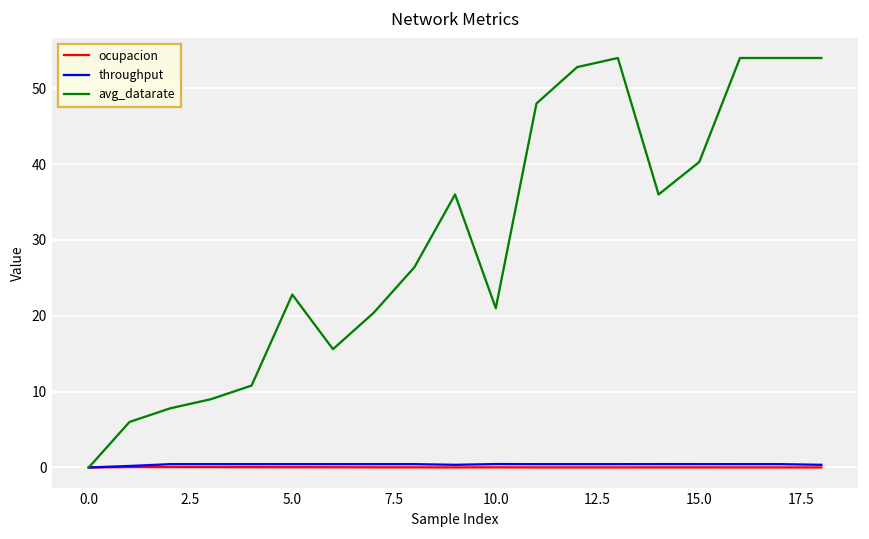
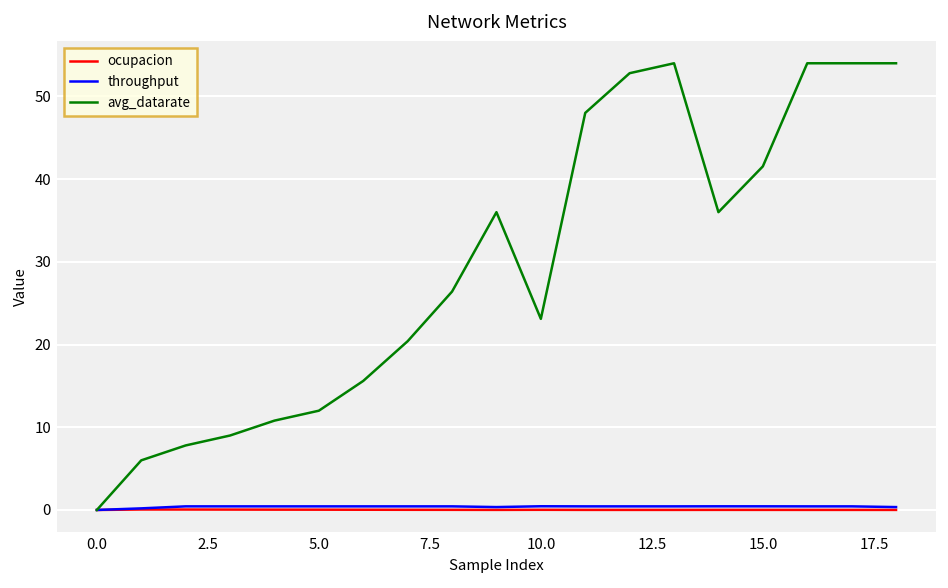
  {
    "ocupacion": {
      "5.0": 0,
      "10.0": 0,
      "15.0": 0
    },
    "throughput": {
      "5.0": 0,
      "10.0": 0,
      "15.0": 0
    },
    "avg_datarate": {
-     "5.0": 23,
-     "10.0": 21,
-     "15.0": 40
+     "5.0": 12,
+     "10.0": 23,
+     "15.0": 42
    }
  }
